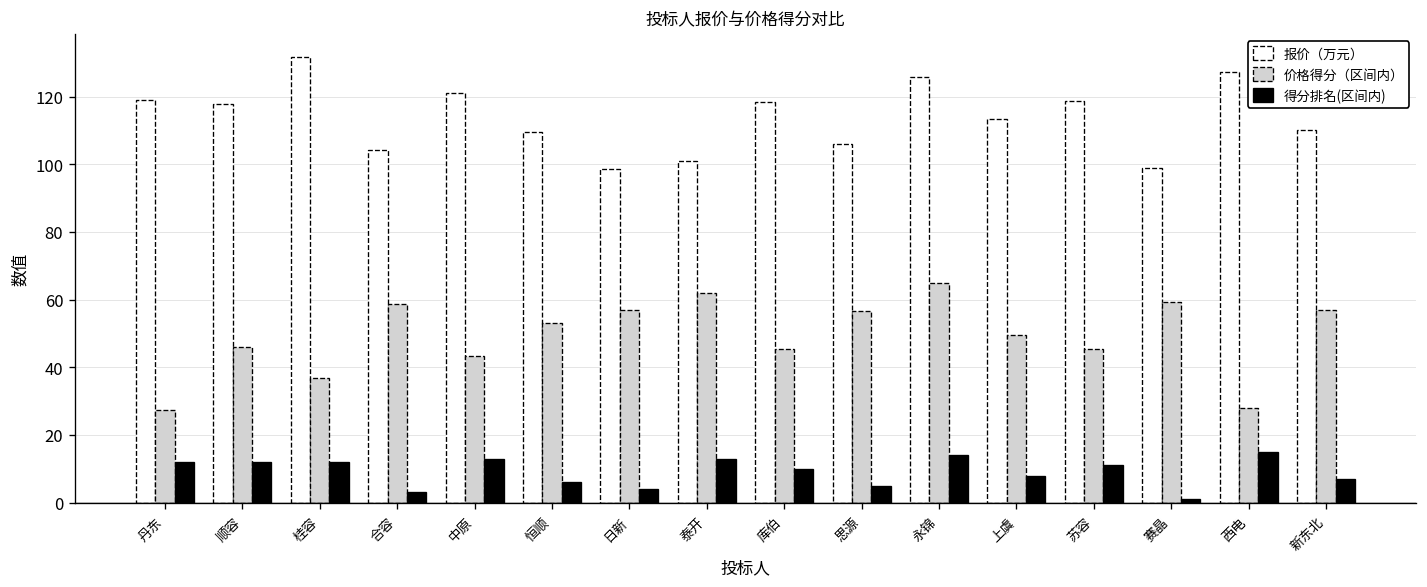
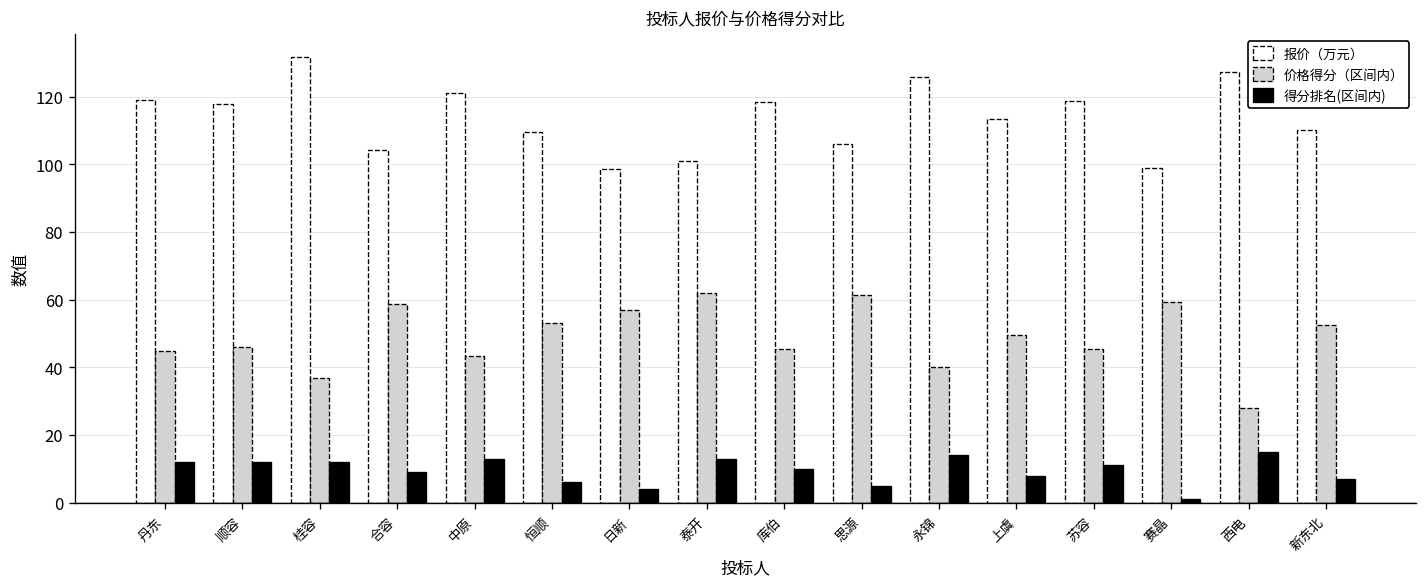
  {
    "报价（万元）": {
      "丹东": 119,
      "顺容": 118,
      "桂容": 132,
      "合容": 104,
      "中原": 121,
      "恒顺": 110,
      "日新": 98,
      "泰开": 101,
      "库伯": 119,
      "思源": 106,
      "永锦": 126,
      "上虞": 113,
      "苏容": 119,
      "赛晶": 99,
      "西电": 127,
      "新东北": 110
    },
    "价格得分（区间内）": {
-     "丹东": 27,
+     "丹东": 45,
      "顺容": 46,
      "桂容": 37,
      "合容": 59,
      "中原": 43,
      "恒顺": 53,
      "日新": 57,
      "泰开": 62,
      "库伯": 45,
-     "思源": 57,
-     "永锦": 65,
+     "思源": 61,
+     "永锦": 40,
      "上虞": 49,
      "苏容": 45,
      "赛晶": 59,
      "西电": 28,
-     "新东北": 57
+     "新东北": 53
    },
    "得分排名(区间内)": {
      "丹东": 12,
      "顺容": 12,
      "桂容": 12,
-     "合容": 3,
+     "合容": 9,
      "中原": 13,
      "恒顺": 6,
      "日新": 4,
      "泰开": 13,
      "库伯": 10,
      "思源": 5,
      "永锦": 14,
      "上虞": 8,
      "苏容": 11,
      "赛晶": 1,
      "西电": 15,
      "新东北": 7
    }
  }
